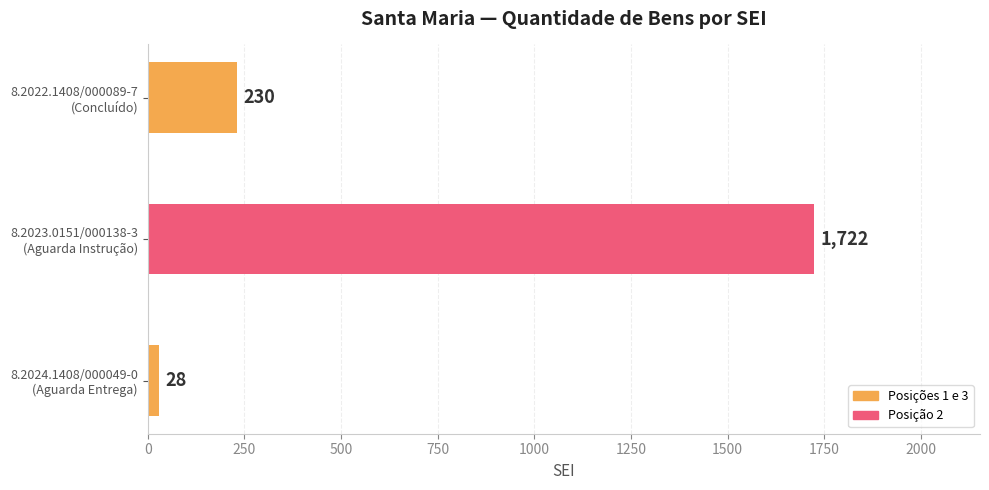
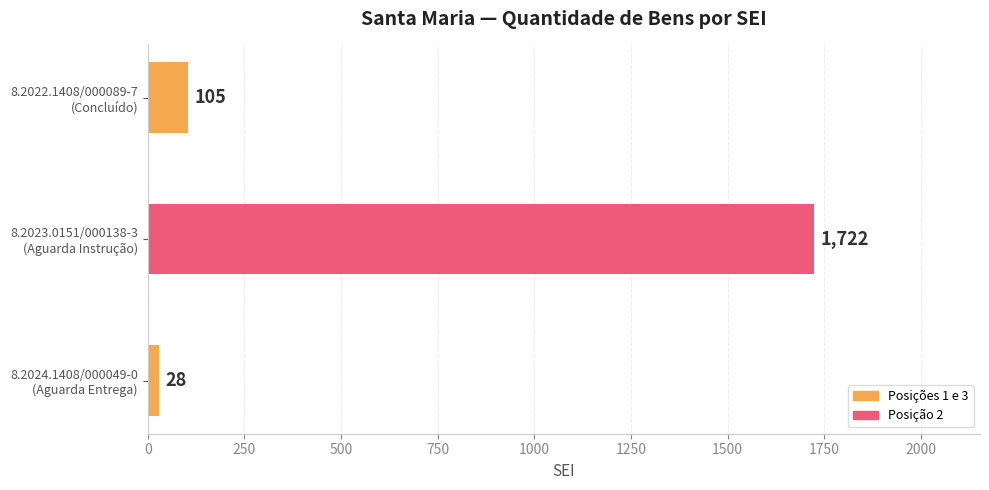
  {
-   "8.2022.1408/000089-7 (Concluído)": "230",
+   "8.2022.1408/000089-7 (Concluído)": "105",
    "8.2023.0151/000138-3 (Aguarda Instrução)": "1,722",
    "8.2024.1408/000049-0 (Aguarda Entrega)": "28"
  }
